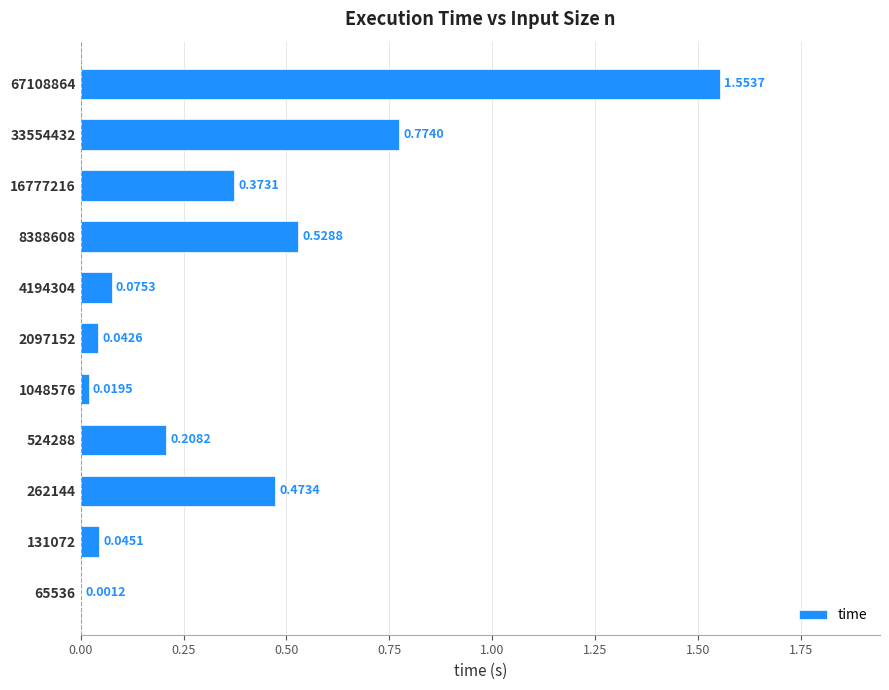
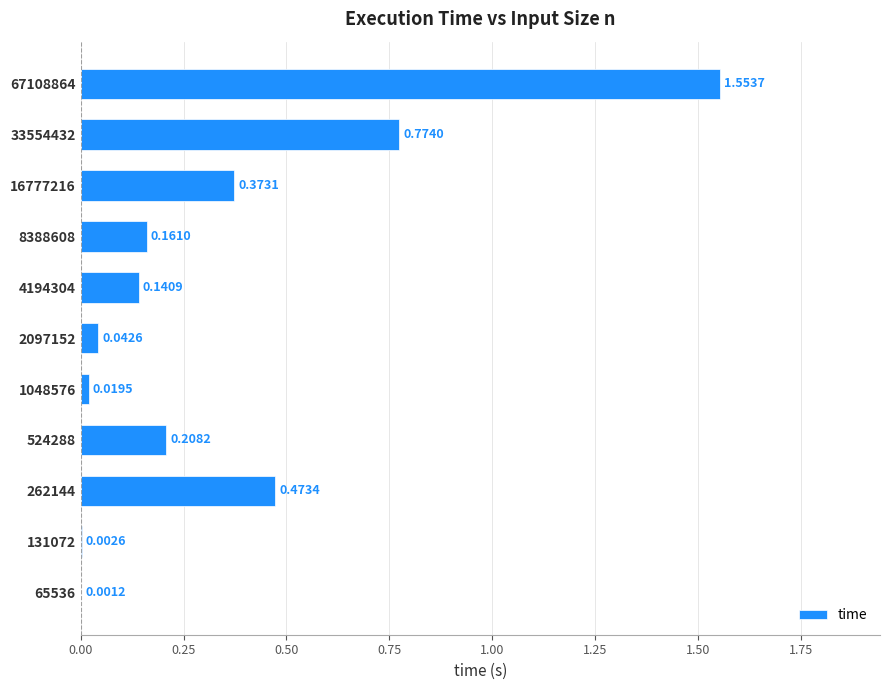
  {
    "67108864": 1.5537,
    "33554432": 0.7740,
    "16777216": 0.3731,
-   "8388608": 0.5288,
-   "4194304": 0.0753,
+   "8388608": 0.1610,
+   "4194304": 0.1409,
    "2097152": 0.0426,
    "1048576": 0.0195,
    "524288": 0.2082,
    "262144": 0.4734,
-   "131072": 0.0451,
+   "131072": 0.0026,
    "65536": 0.0012
  }
